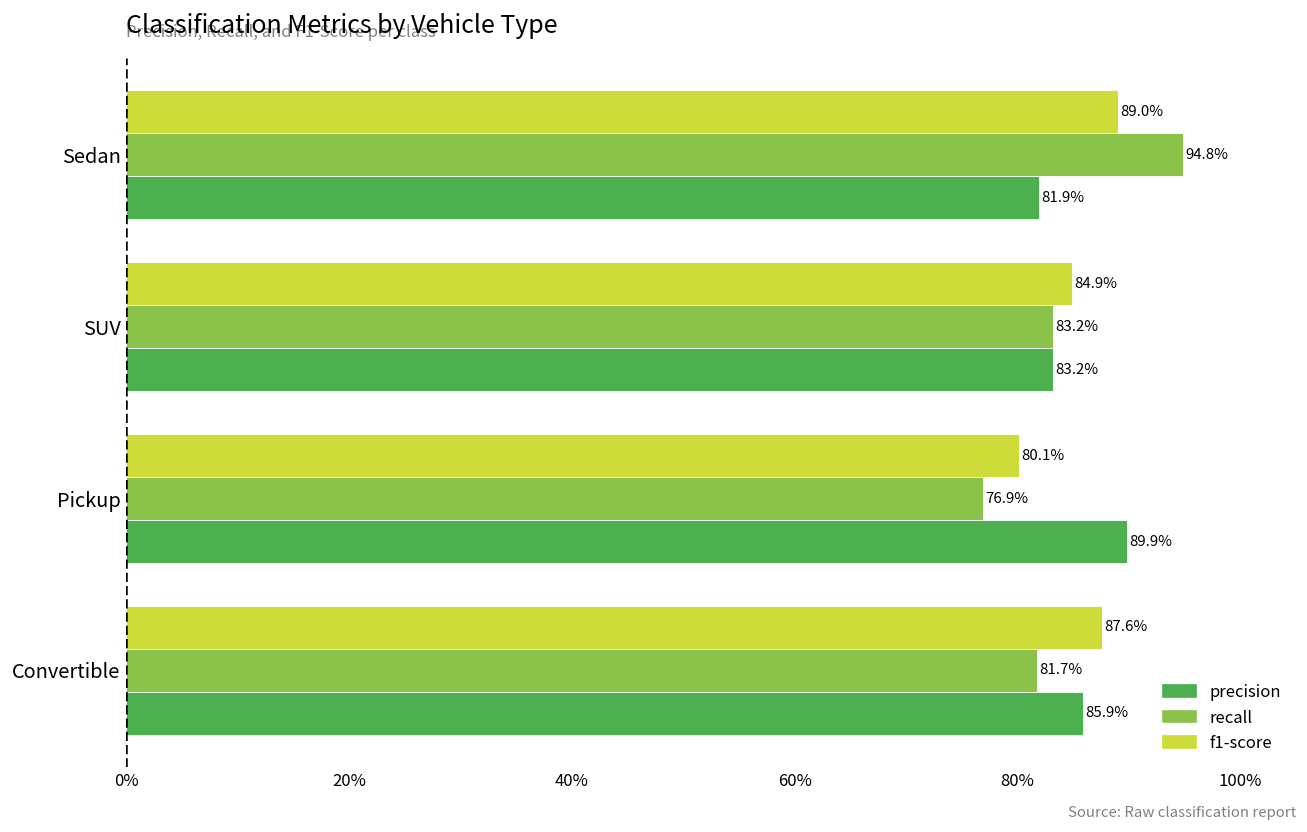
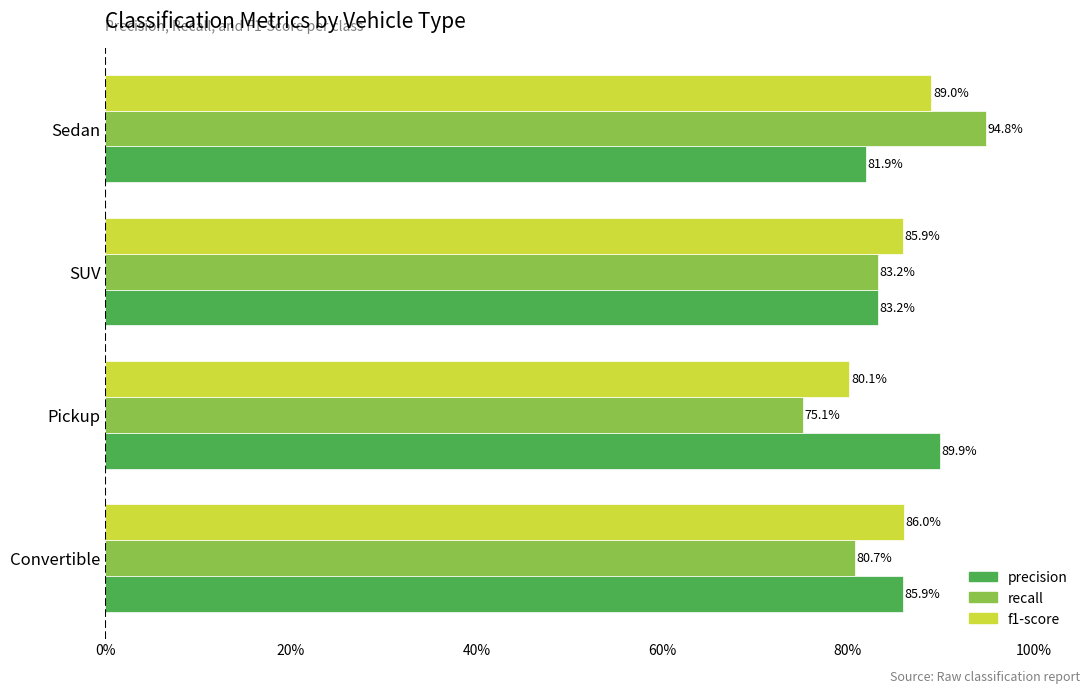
  {
    "precision": {
      "Sedan": "81.9%",
      "SUV": "83.2%",
      "Pickup": "89.9%",
      "Convertible": "85.9%"
    },
    "recall": {
      "Sedan": "94.8%",
      "SUV": "83.2%",
-     "Pickup": "76.9%",
-     "Convertible": "81.7%"
+     "Pickup": "75.1%",
+     "Convertible": "80.7%"
    },
    "f1-score": {
      "Sedan": "89.0%",
-     "SUV": "84.9%",
+     "SUV": "85.9%",
      "Pickup": "80.1%",
-     "Convertible": "87.6%"
+     "Convertible": "86.0%"
    }
  }
